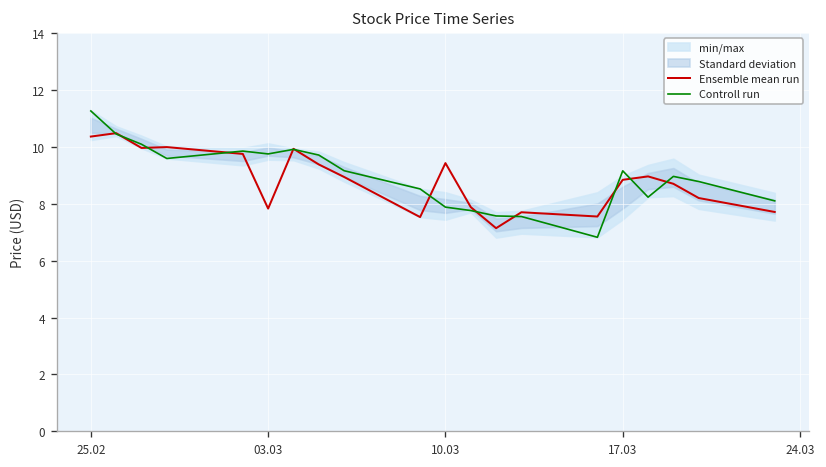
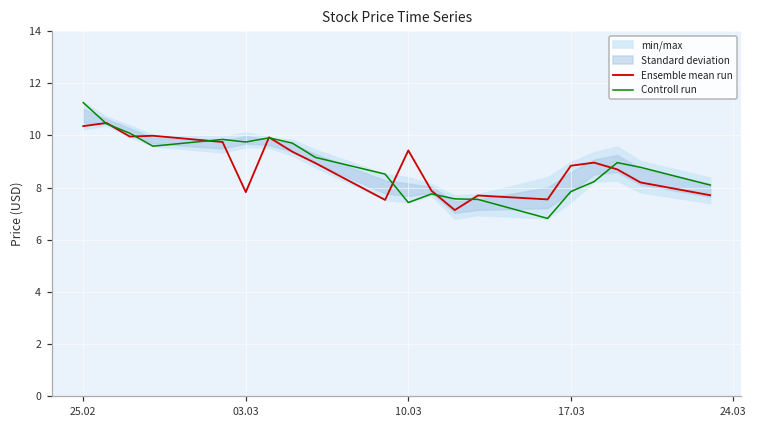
  {
    "Ensemble mean run": {
      "25.02": 10.4,
      "03.03": 7.8,
      "10.03": 9.4,
      "17.03": 8.8
    },
    "Controll run": {
      "03.03": 9.8,
-     "10.03": 7.9,
-     "17.03": 9.2
+     "10.03": 7.4,
+     "17.03": 7.8
    }
  }
